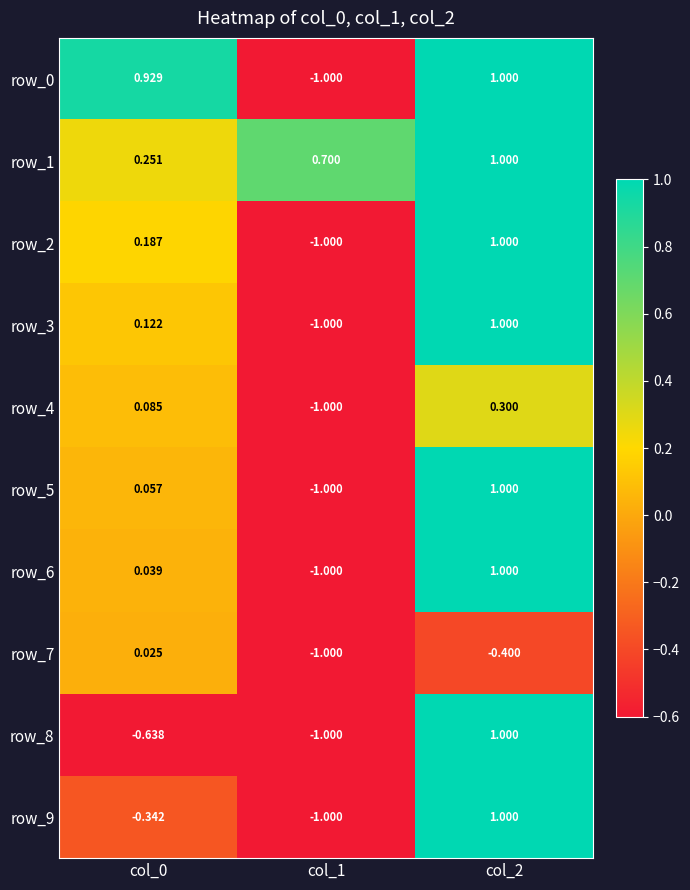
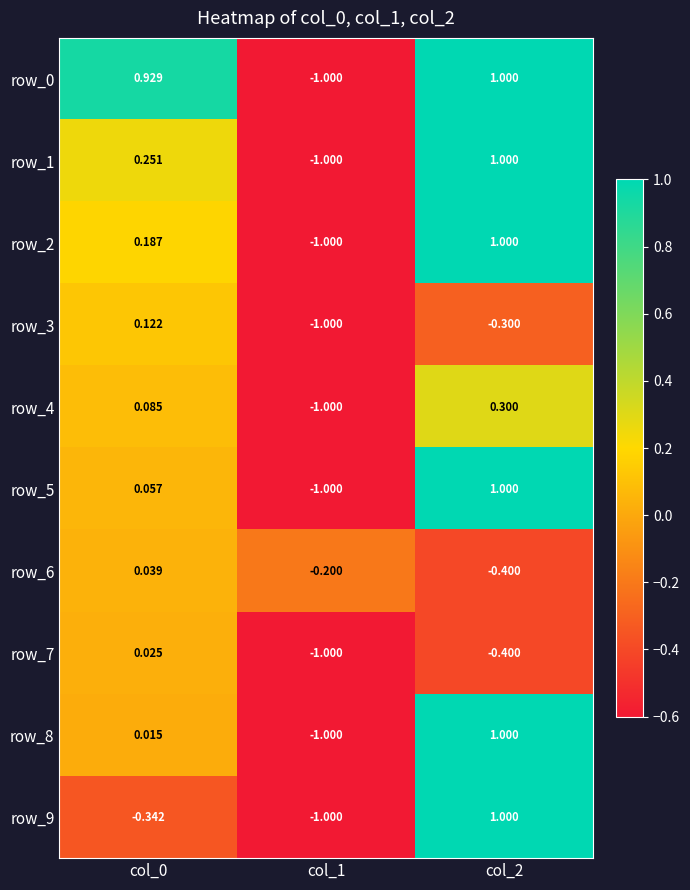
  {
    "row_0": {
      "col_0": 0.929,
      "col_1": -1.000,
      "col_2": 1.000
    },
    "row_1": {
      "col_0": 0.251,
-     "col_1": 0.700,
+     "col_1": -1.000,
      "col_2": 1.000
    },
    "row_2": {
      "col_0": 0.187,
      "col_1": -1.000,
      "col_2": 1.000
    },
    "row_3": {
      "col_0": 0.122,
      "col_1": -1.000,
-     "col_2": 1.000
+     "col_2": -0.300
    },
    "row_4": {
      "col_0": 0.085,
      "col_1": -1.000,
      "col_2": 0.300
    },
    "row_5": {
      "col_0": 0.057,
      "col_1": -1.000,
      "col_2": 1.000
    },
    "row_6": {
      "col_0": 0.039,
-     "col_1": -1.000,
-     "col_2": 1.000
+     "col_1": -0.200,
+     "col_2": -0.400
    },
    "row_7": {
      "col_0": 0.025,
      "col_1": -1.000,
      "col_2": -0.400
    },
    "row_8": {
-     "col_0": -0.638,
+     "col_0": 0.015,
      "col_1": -1.000,
      "col_2": 1.000
    },
    "row_9": {
      "col_0": -0.342,
      "col_1": -1.000,
      "col_2": 1.000
    }
  }
